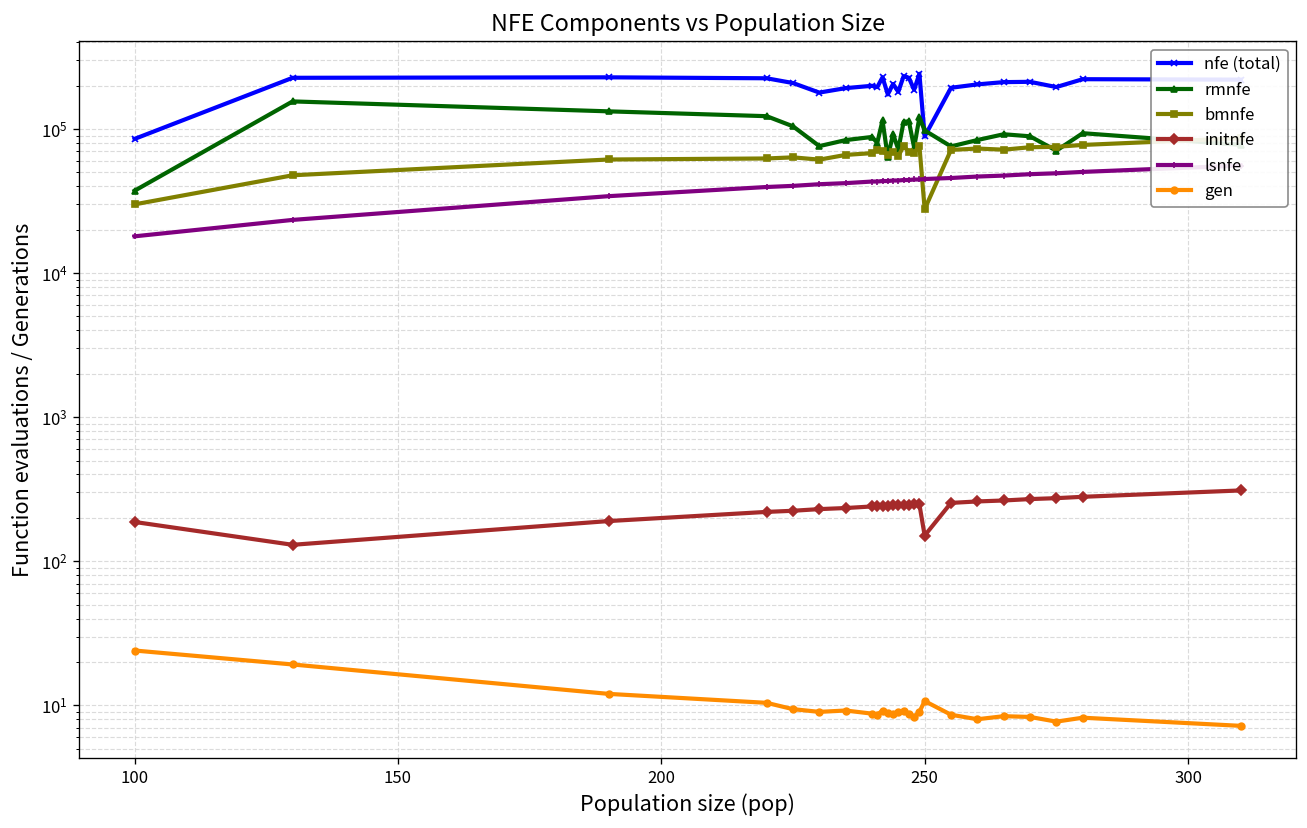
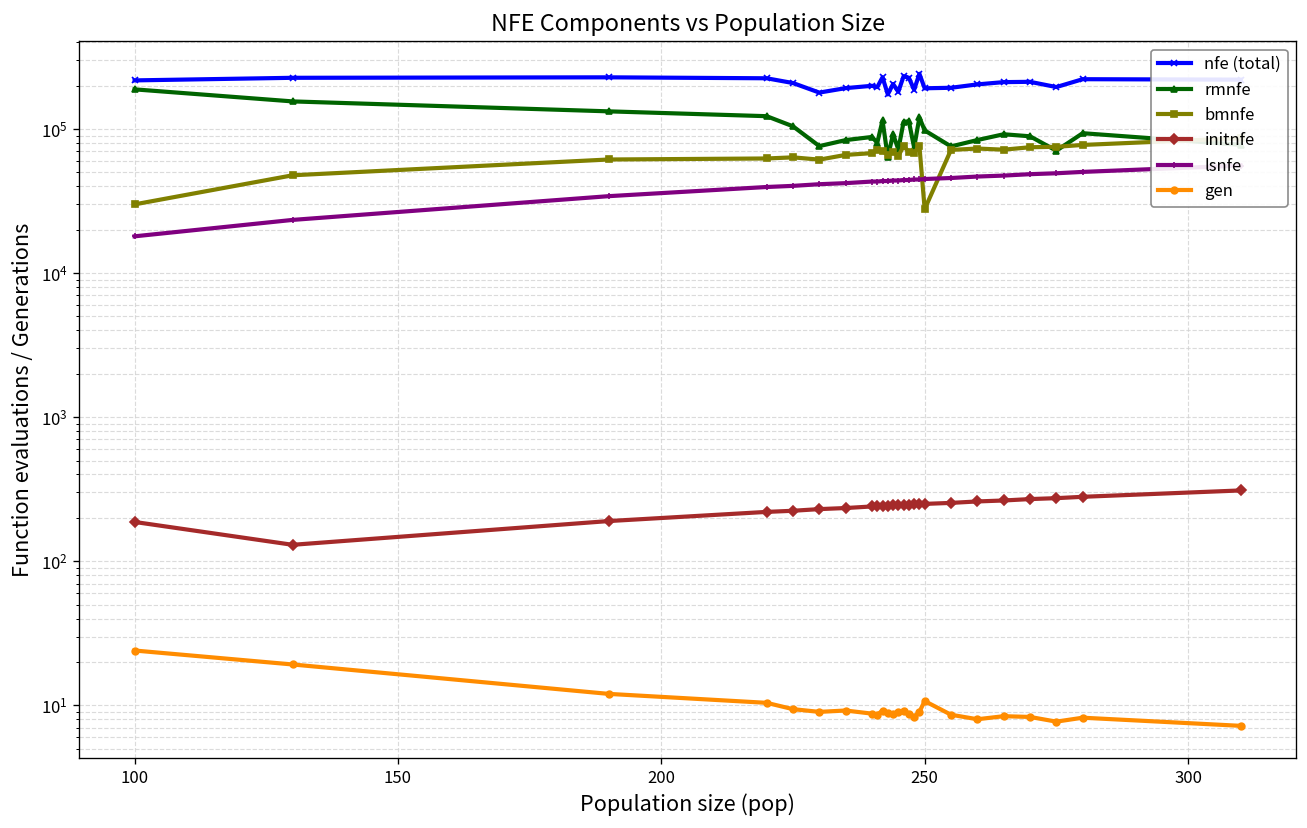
  {
    "nfe (total)": {
-     "100": 90000,
-     "250": 90000
+     "100": 220000,
+     "250": 190000
    },
    "rmnfe": {
-     "100": 37000,
+     "100": 190000,
      "250": 100000
    },
    "bmnfe": {
      "100": 30000,
      "250": 28000
    },
    "initnfe": {
      "100": 190,
-     "250": 150
+     "250": 250
    },
    "lsnfe": {
      "100": 18000,
      "250": 45000
    },
    "gen": {
      "100": 24,
      "250": 11
    }
  }
